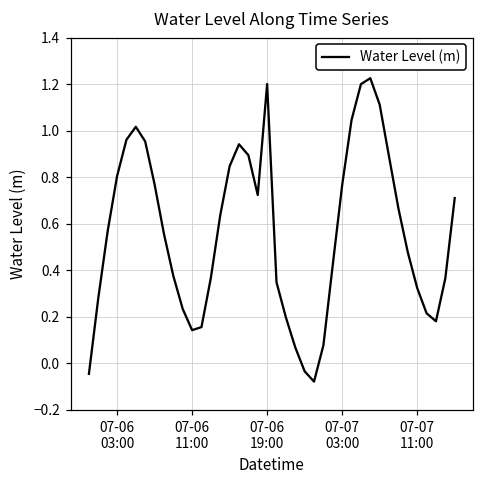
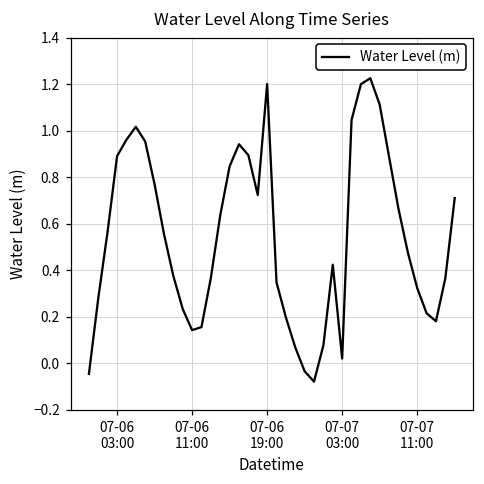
  {
-   "07-06 03:00": 0.80,
+   "07-06 03:00": 0.89,
    "07-06 11:00": 0.14,
    "07-06 19:00": 1.20,
-   "07-07 03:00": 0.77,
+   "07-07 03:00": 0.02,
    "07-07 11:00": 0.32
  }
